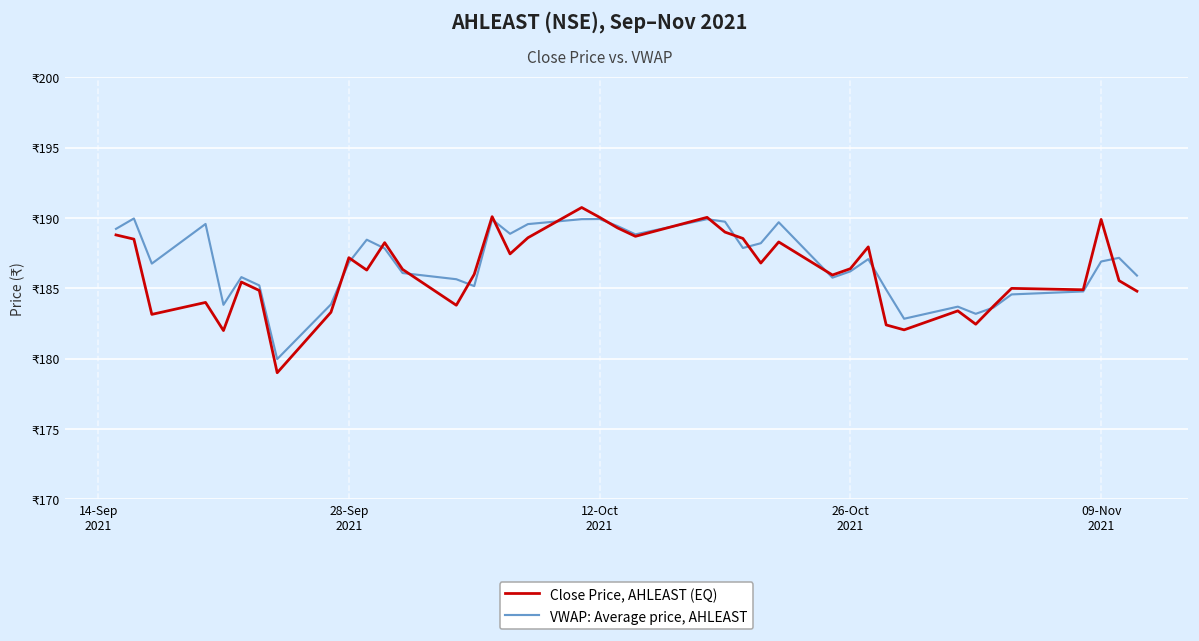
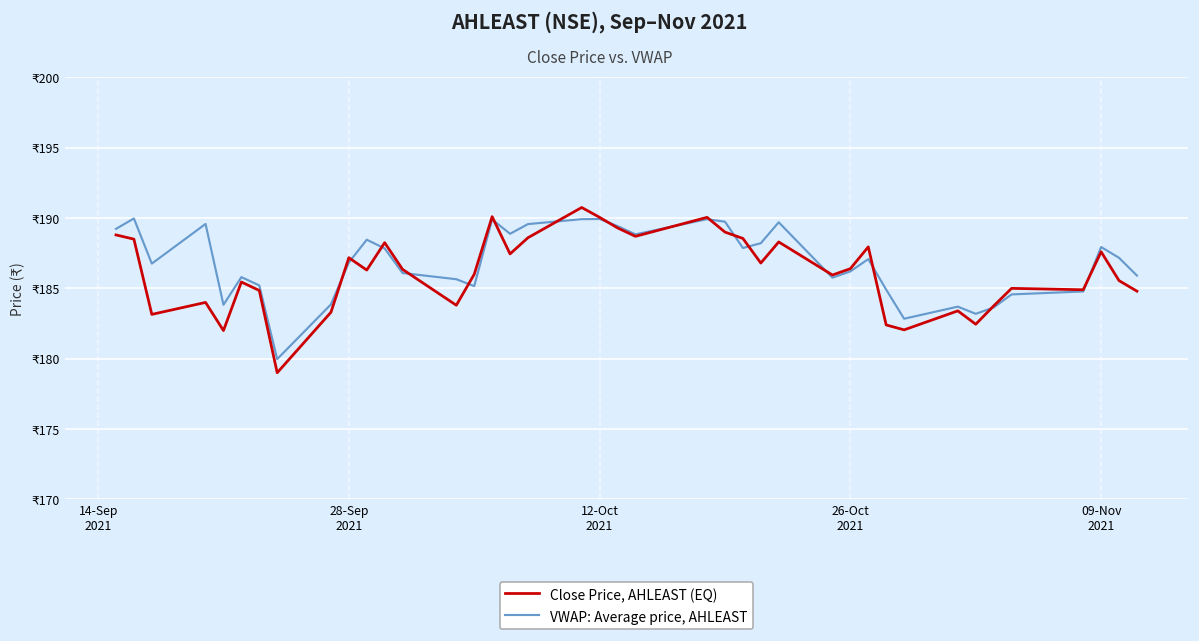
  {
    "Close Price, AHLEAST (EQ)": {
      "28-Sep 2021": "₹187.2",
-     "09-Nov 2021": "₹189.9"
+     "09-Nov 2021": "₹187.6"
    },
    "VWAP: Average price, AHLEAST": {
      "28-Sep 2021": "₹186.8",
-     "09-Nov 2021": "₹186.9"
+     "09-Nov 2021": "₹187.9"
    }
  }
